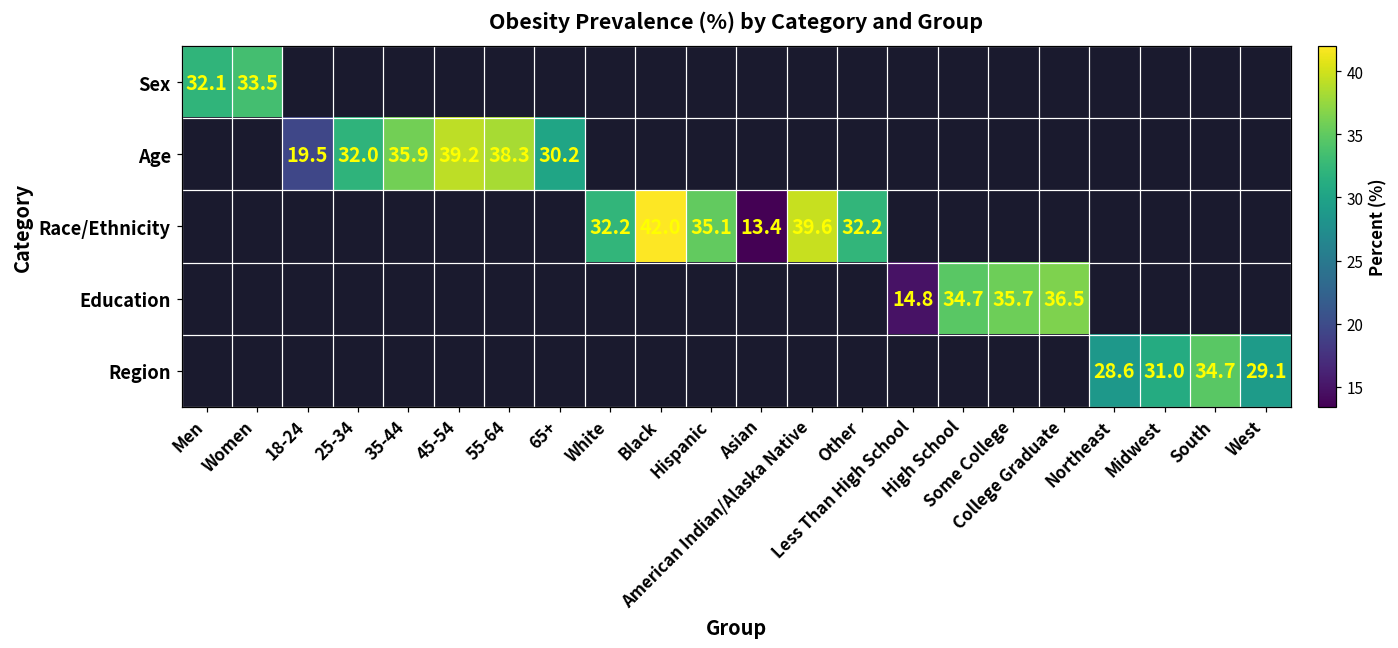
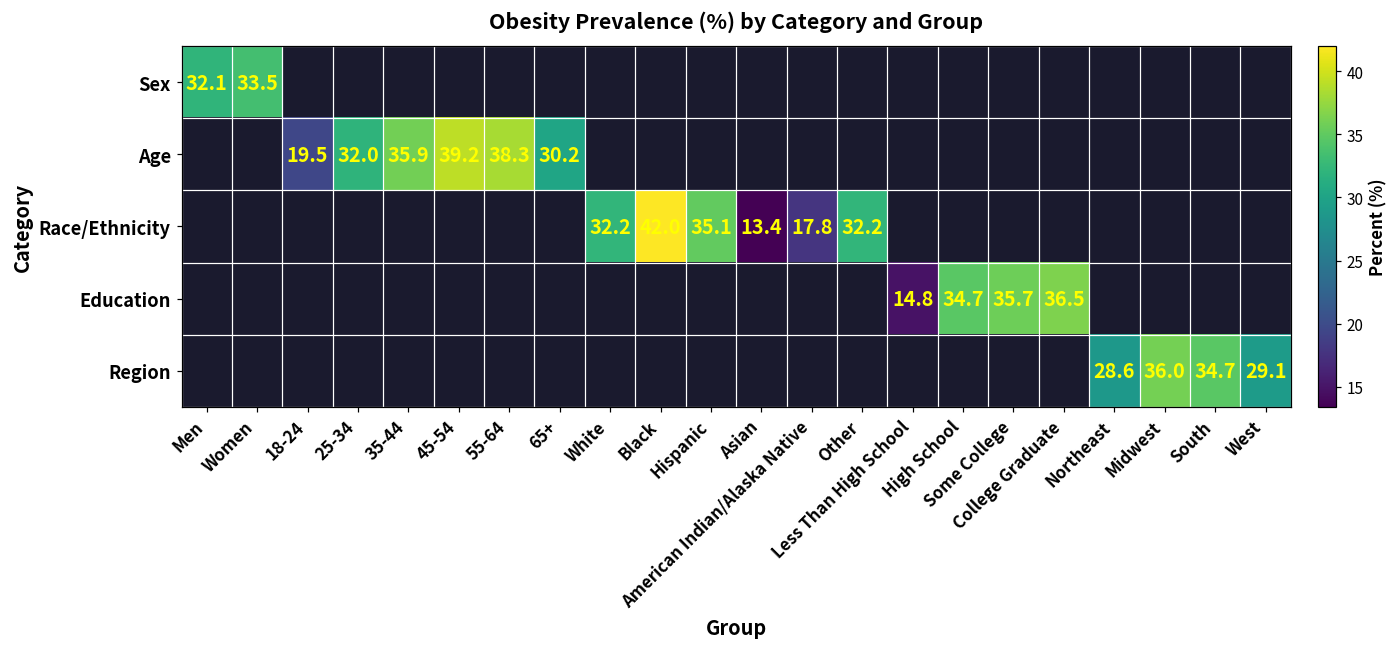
  {
    "Sex": {
      "Men": 32.1,
      "Women": 33.5
    },
    "Age": {
      "18-24": 19.5,
      "25-34": 32.0,
      "35-44": 35.9,
      "45-54": 39.2,
      "55-64": 38.3,
      "65+": 30.2
    },
    "Race/Ethnicity": {
      "White": 32.2,
      "Hispanic": 35.1,
      "Asian": 13.4,
-     "American Indian/Alaska Native": 39.6,
+     "American Indian/Alaska Native": 17.8,
      "Other": 32.2
    },
    "Education": {
      "Less Than High School": 14.8,
      "High School": 34.7,
      "Some College": 35.7,
      "College Graduate": 36.5
    },
    "Region": {
      "Northeast": 28.6,
-     "Midwest": 31.0,
+     "Midwest": 36.0,
      "South": 34.7,
      "West": 29.1
    }
  }
